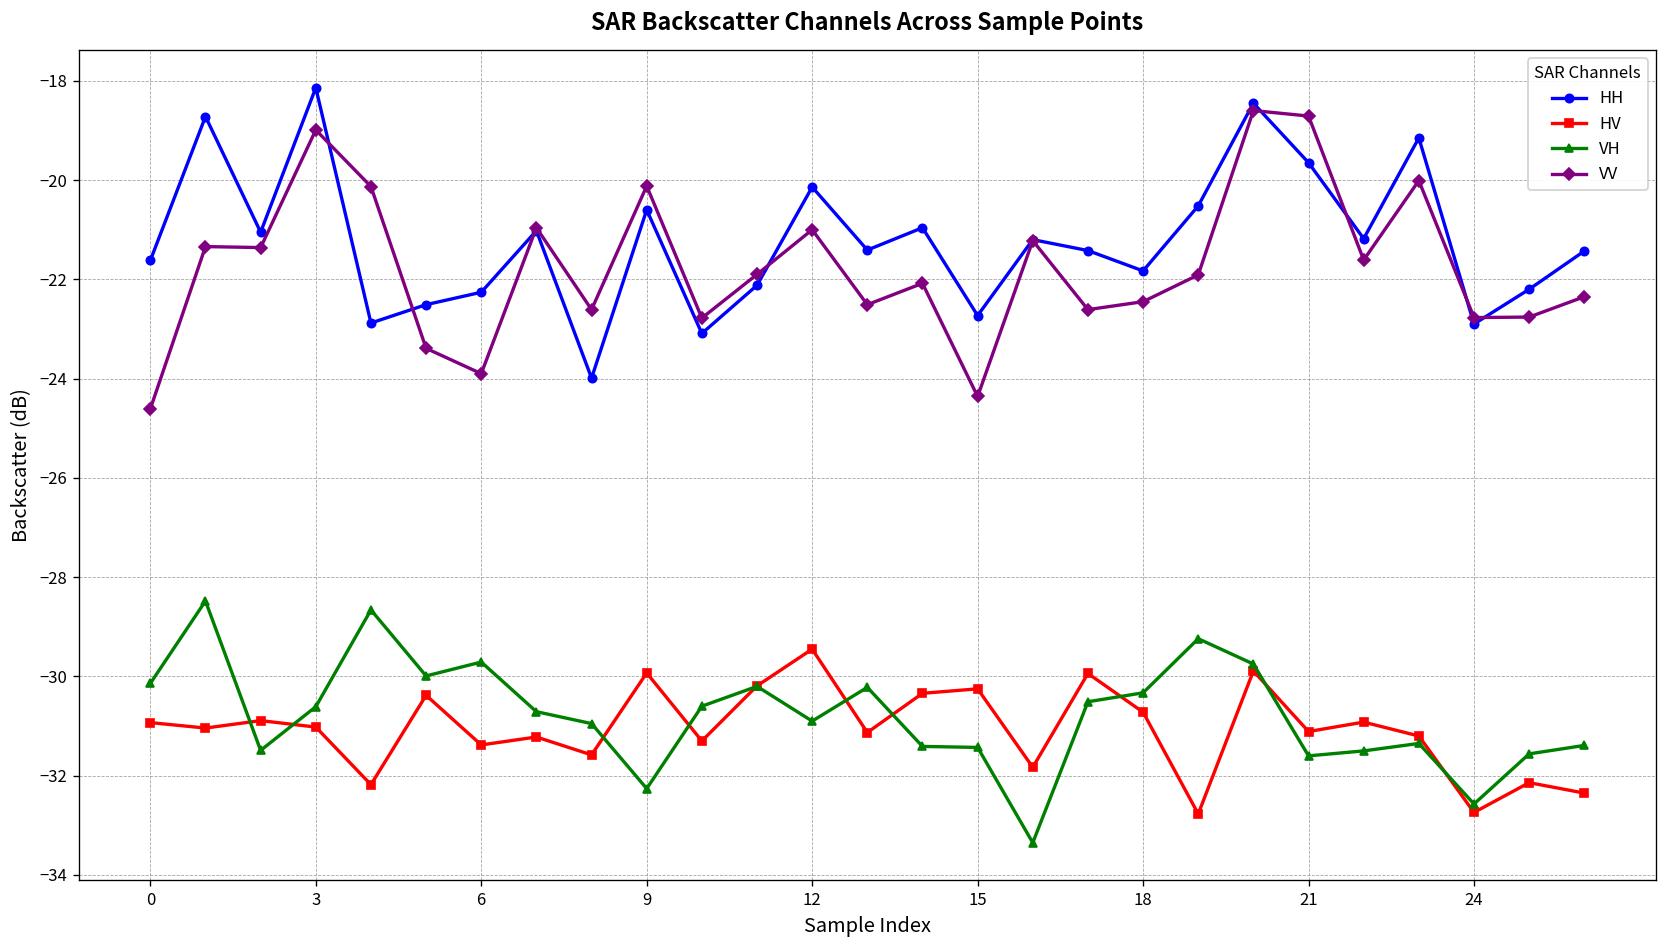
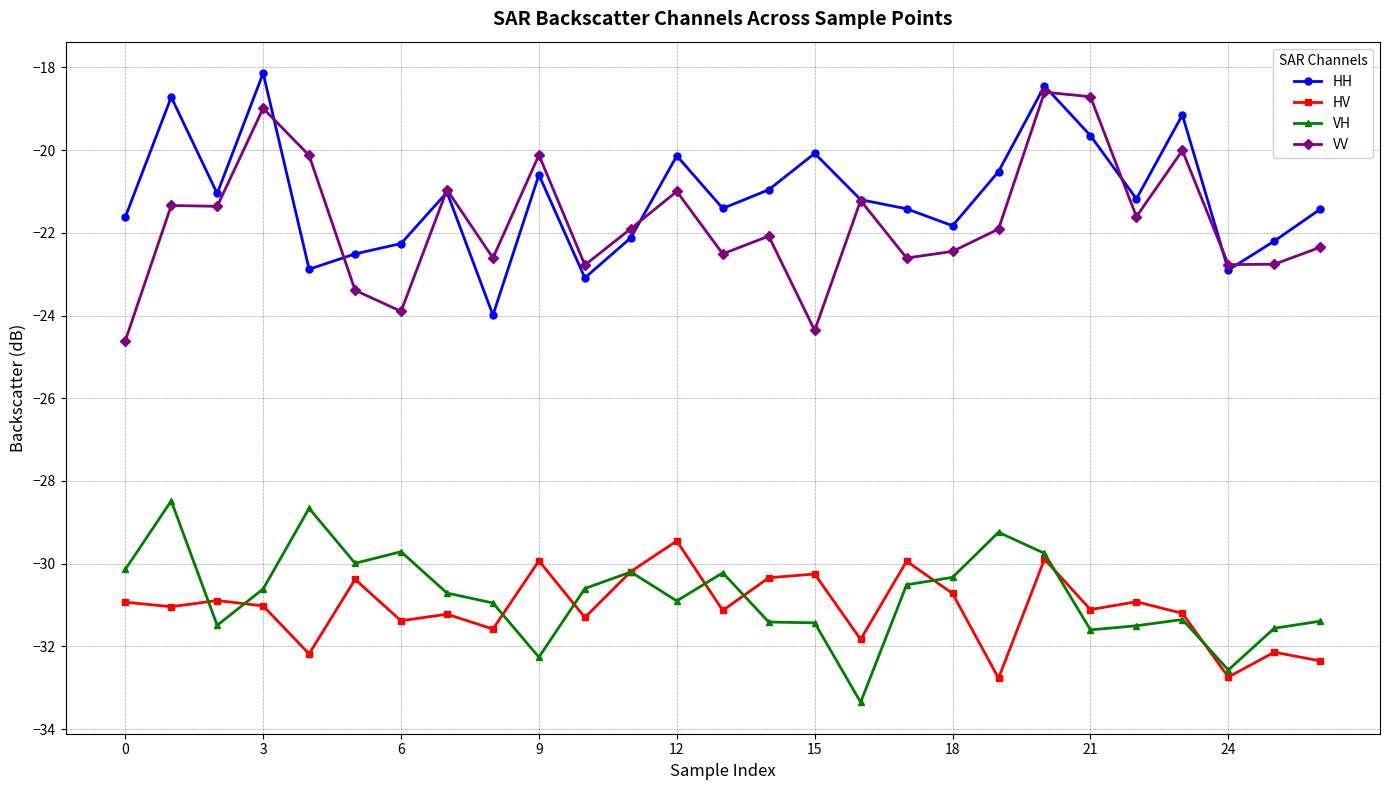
  {
    "HH": {
      "0": -21.6,
      "3": -18.1,
      "6": -22.3,
      "9": -20.6,
      "12": -20.1,
-     "15": -22.7,
+     "15": -20.1,
      "18": -21.8,
      "21": -19.7,
      "24": -22.9
    },
    "HV": {
      "0": -30.9,
      "3": -31.0,
      "6": -31.4,
      "9": -29.9,
      "12": -29.5,
      "15": -30.3,
      "18": -30.7,
      "21": -31.1,
      "24": -32.7
    },
    "VH": {
      "0": -30.1,
      "3": -30.6,
      "6": -29.7,
      "9": -32.3,
      "12": -30.9,
      "15": -31.4,
      "18": -30.3,
      "21": -31.6,
      "24": -32.6
    },
    "VV": {
      "0": -24.6,
      "3": -19.0,
      "6": -23.9,
      "9": -20.1,
      "12": -21.0,
      "15": -24.4,
      "18": -22.5,
      "21": -18.7,
      "24": -22.8
    }
  }
